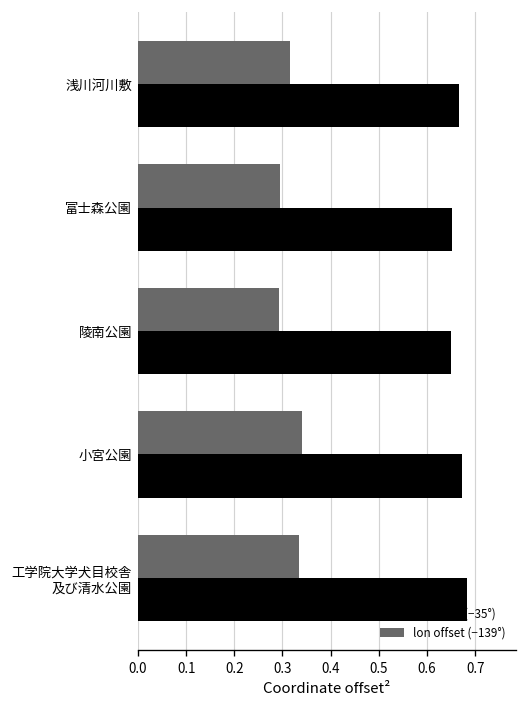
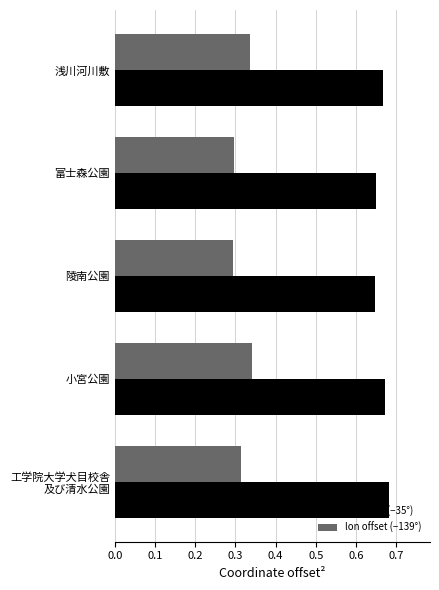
  {
    "lon offset (−139°)": {
-     "浅川河川敷": 0.32,
+     "浅川河川敷": 0.34,
      "富士森公園": 0.30,
      "陵南公園": 0.29,
      "小宮公園": 0.34,
-     "工学院大学犬目校舎 及び清水公園": 0.34
+     "工学院大学犬目校舎 及び清水公園": 0.31
    }
  }
